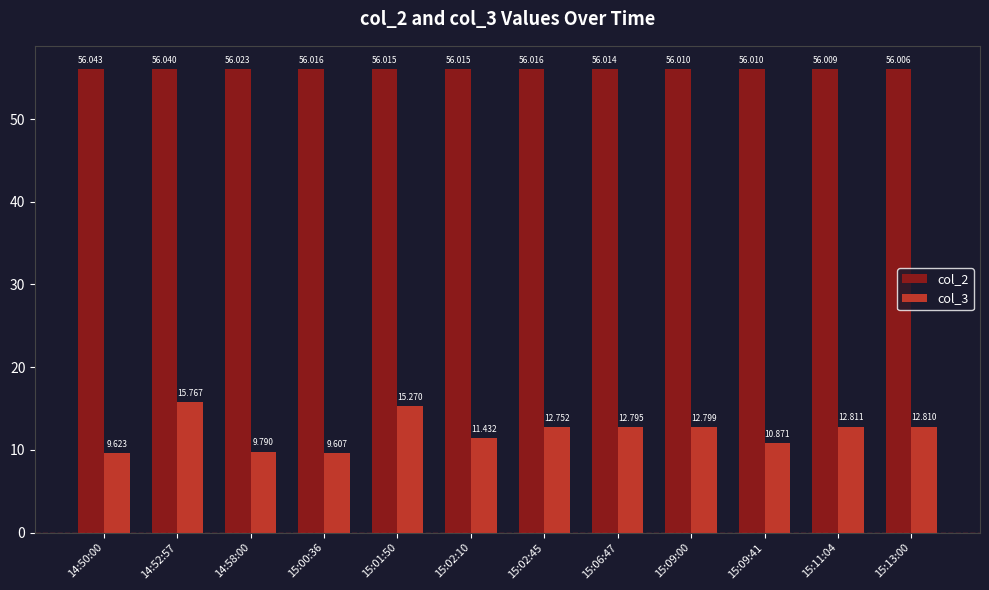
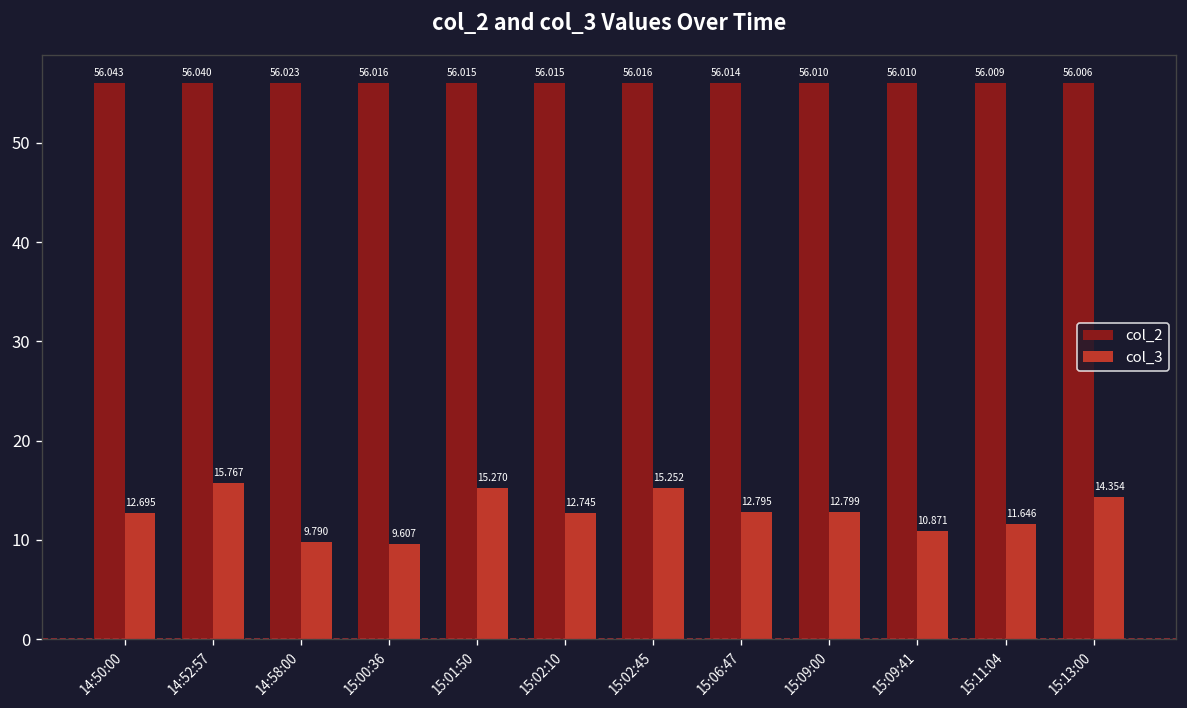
  {
    "col_2": {
      "14:50:00": 56.043,
      "14:52:57": 56.040,
      "14:58:00": 56.023,
      "15:00:36": 56.016,
      "15:01:50": 56.015,
      "15:02:10": 56.015,
      "15:02:45": 56.016,
      "15:06:47": 56.014,
      "15:09:00": 56.010,
      "15:09:41": 56.010,
      "15:11:04": 56.009,
      "15:13:00": 56.006
    },
    "col_3": {
-     "14:50:00": 9.623,
+     "14:50:00": 12.695,
      "14:52:57": 15.767,
      "14:58:00": 9.790,
      "15:00:36": 9.607,
      "15:01:50": 15.270,
-     "15:02:10": 11.432,
-     "15:02:45": 12.752,
+     "15:02:10": 12.745,
+     "15:02:45": 15.252,
      "15:06:47": 12.795,
      "15:09:00": 12.799,
      "15:09:41": 10.871,
-     "15:11:04": 12.811,
-     "15:13:00": 12.810
+     "15:11:04": 11.646,
+     "15:13:00": 14.354
    }
  }
